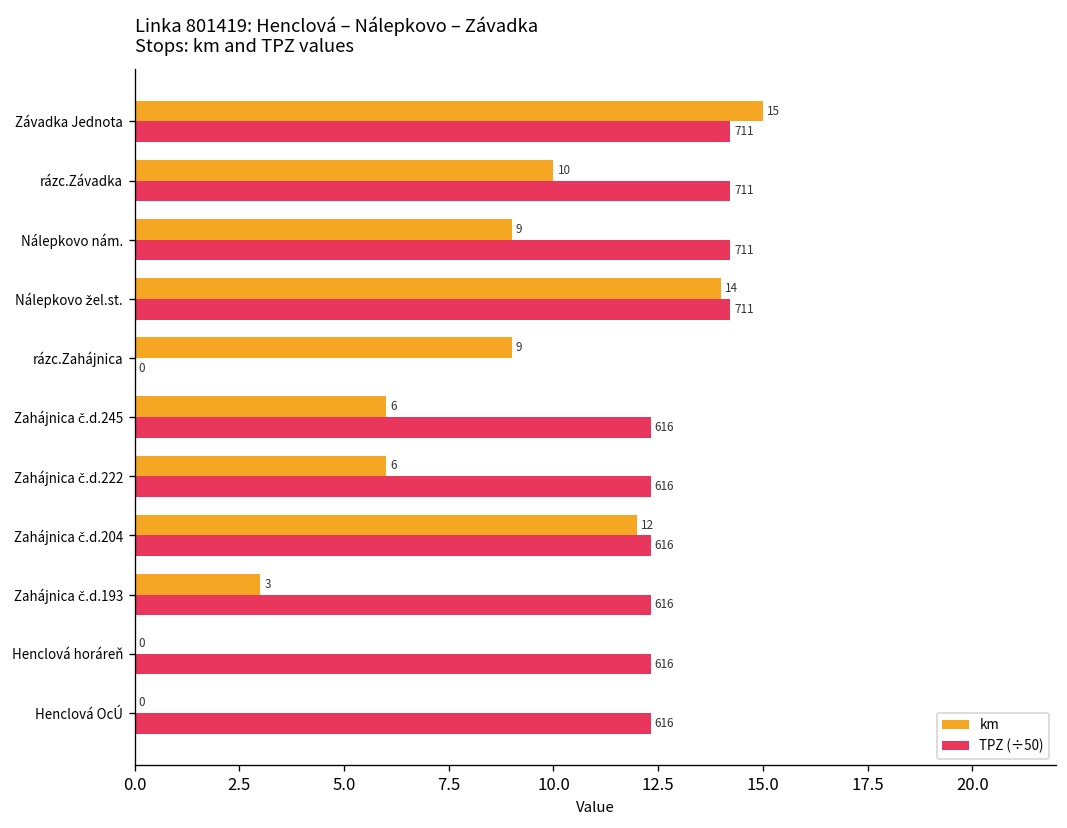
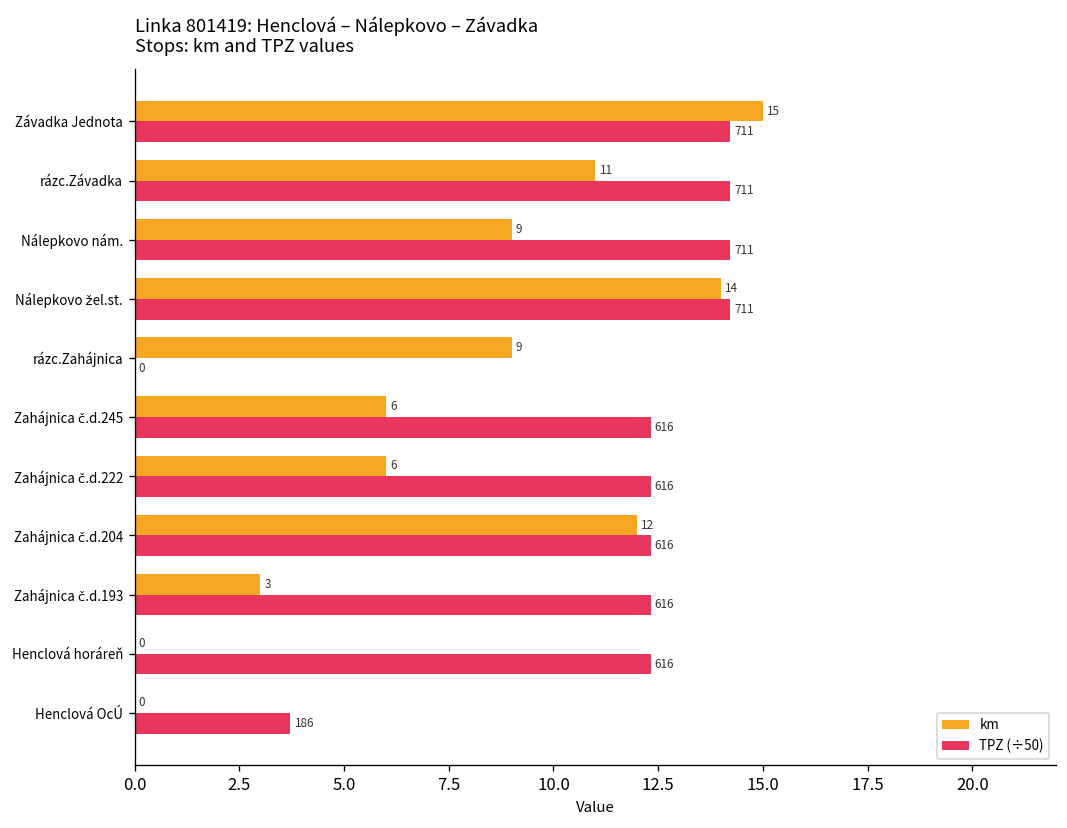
  {
    "km": {
      "Závadka Jednota": 15,
-     "rázc.Závadka": 10,
+     "rázc.Závadka": 11,
      "Nálepkovo nám.": 9,
      "Nálepkovo žel.st.": 14,
      "rázc.Zahájnica": 9,
      "Zahájnica č.d.245": 6,
      "Zahájnica č.d.222": 6,
      "Zahájnica č.d.204": 12,
      "Zahájnica č.d.193": 3,
      "Henclová horáreň": 0,
      "Henclová OcÚ": 0
    },
    "TPZ (÷50)": {
      "rázc.Zahájnica": 0,
-     "Henclová OcÚ": 616
+     "Henclová OcÚ": 186
    }
  }
